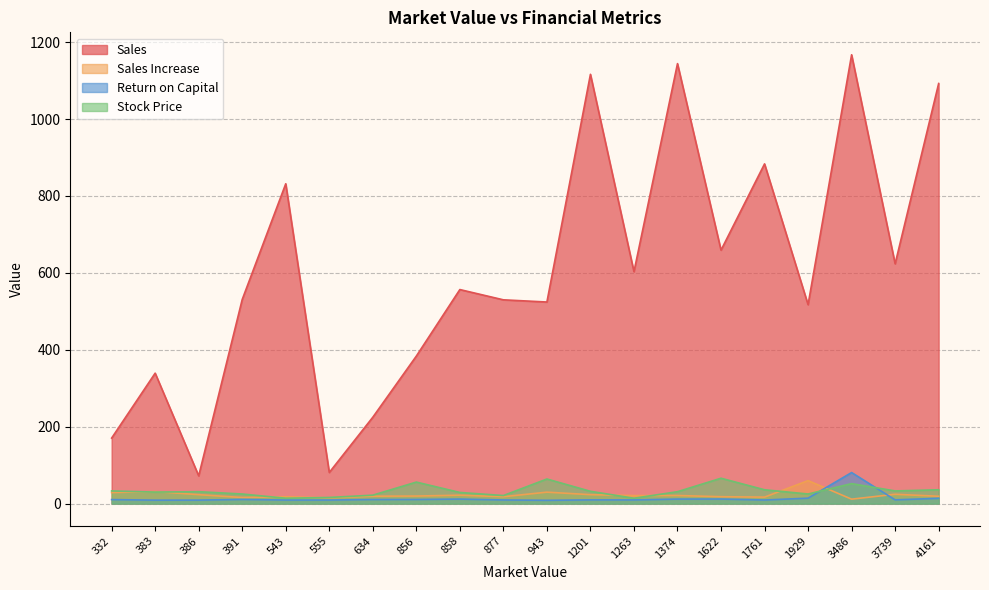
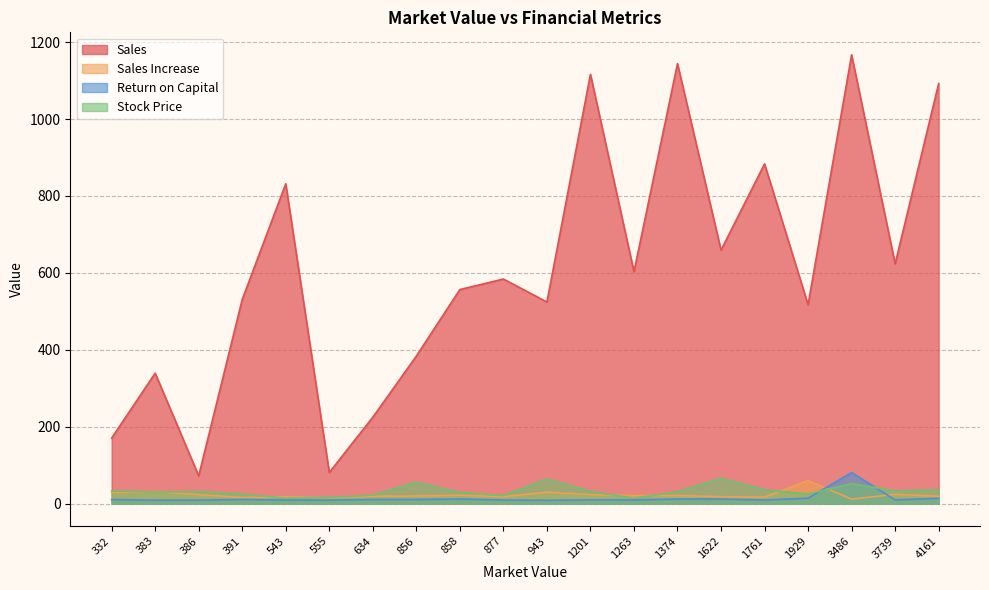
  {
    "Sales": {
      "332": 170,
      "383": 340,
      "386": 70,
      "391": 530,
      "543": 830,
      "555": 80,
      "634": 220,
      "856": 380,
      "858": 560,
-     "877": 530,
+     "877": 580,
      "943": 520,
      "1201": 1120,
      "1263": 600,
      "1374": 1140,
      "1622": 660,
      "1761": 880,
      "1929": 520,
      "3486": 1170,
      "3739": 620,
      "4161": 1090
    },
    "Sales Increase": {
      "386": 20,
      "856": 20,
      "858": 20,
      "943": 30,
      "1201": 20,
      "1263": 20,
      "1374": 20,
      "1761": 20,
      "1929": 60,
      "3486": 10,
      "3739": 20
    },
    "Return on Capital": {
      "332": 10,
      "383": 10,
      "386": 10,
      "634": 10,
      "856": 10,
      "858": 10,
      "877": 10,
      "943": 10,
      "1201": 10,
      "1374": 10,
      "1761": 10,
      "1929": 10,
      "3486": 80,
      "3739": 10
    },
    "Stock Price": {
      "386": 30,
      "391": 30,
      "856": 60,
      "858": 30,
      "943": 60,
      "1201": 30,
      "1374": 30,
      "1622": 70,
      "1761": 40,
      "1929": 30,
      "3486": 50,
      "3739": 30,
      "4161": 40
    }
  }
